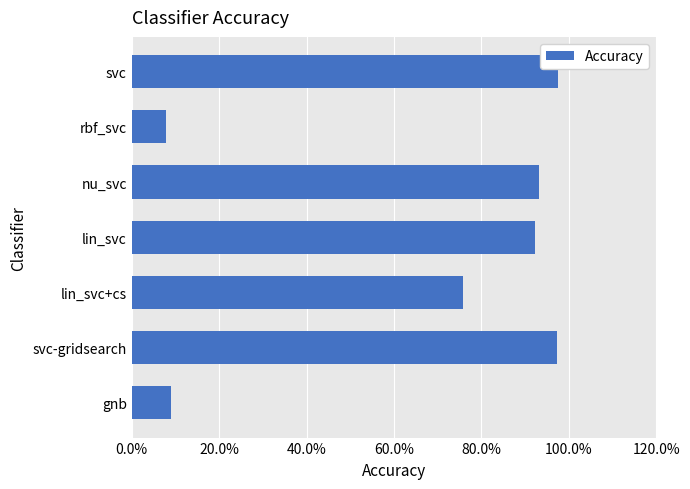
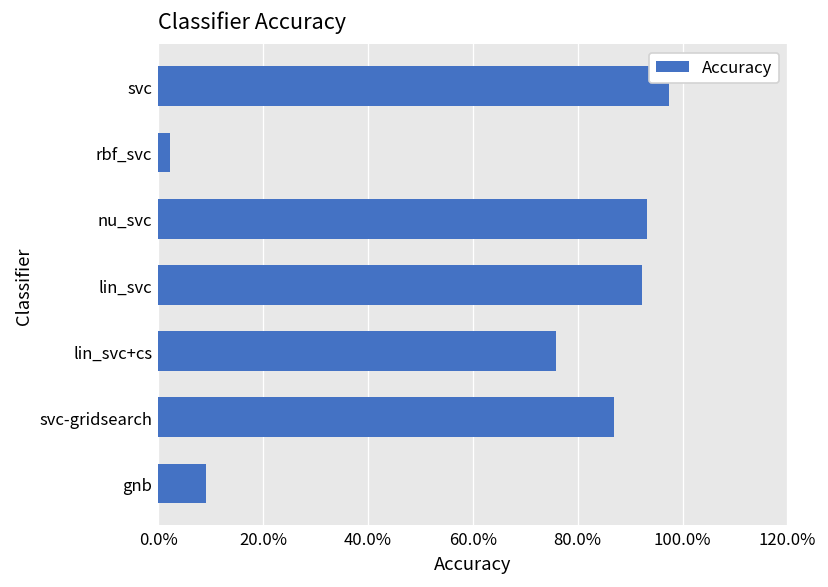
  {
    "svc": "97%",
-   "rbf_svc": "8%",
+   "rbf_svc": "2%",
    "nu_svc": "93%",
    "lin_svc": "92%",
    "lin_svc+cs": "76%",
-   "svc-gridsearch": "97%",
+   "svc-gridsearch": "87%",
    "gnb": "9%"
  }
